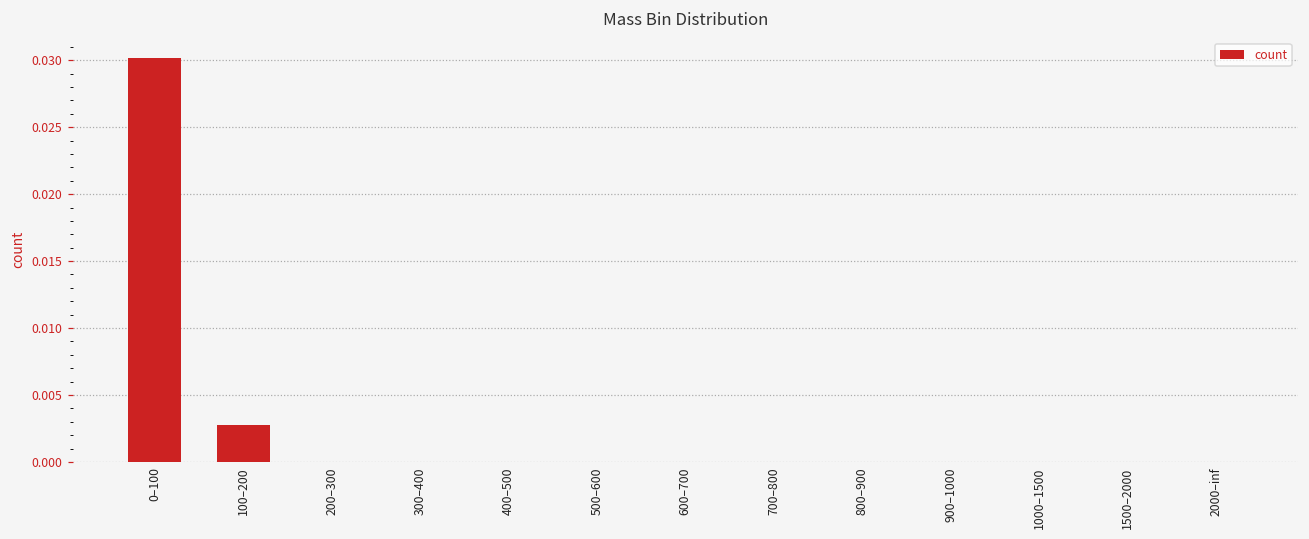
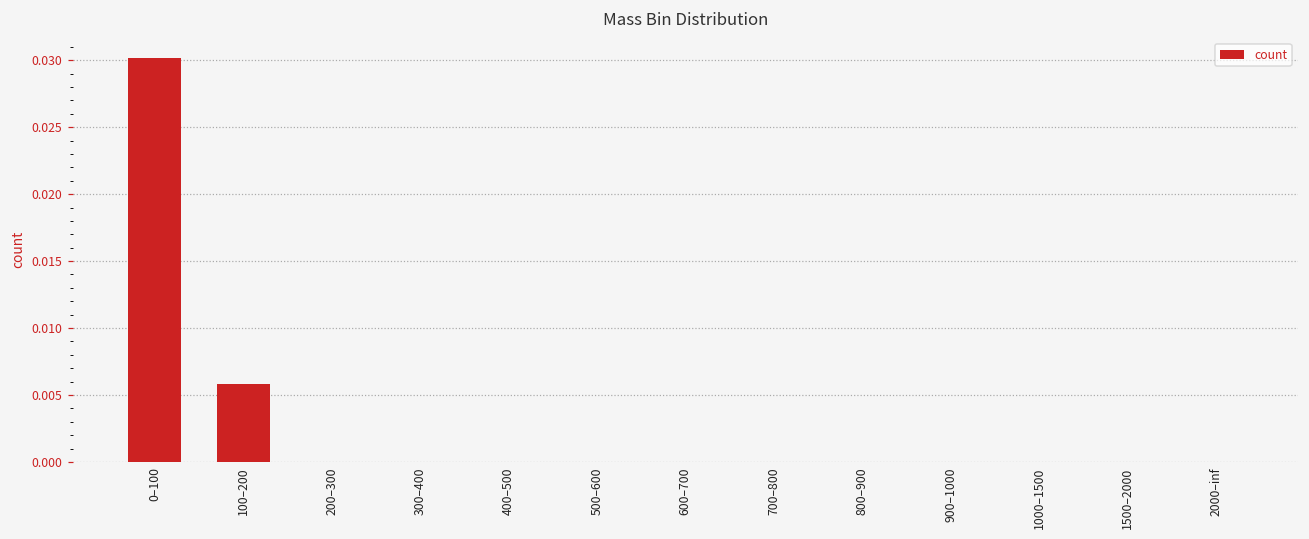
  {
    "0–100": 0.0302,
-   "100–200": 0.0027,
+   "100–200": 0.0058,
    "200–300": 0.0000,
    "300–400": 0.0000,
    "400–500": 0.0000,
    "500–600": 0.0000,
    "600–700": 0.0000,
    "700–800": 0.0000,
    "800–900": 0.0000,
    "900–1000": 0.0000,
    "1000–1500": 0.0000,
    "1500–2000": 0.0000,
    "2000–inf": 0.0000
  }
